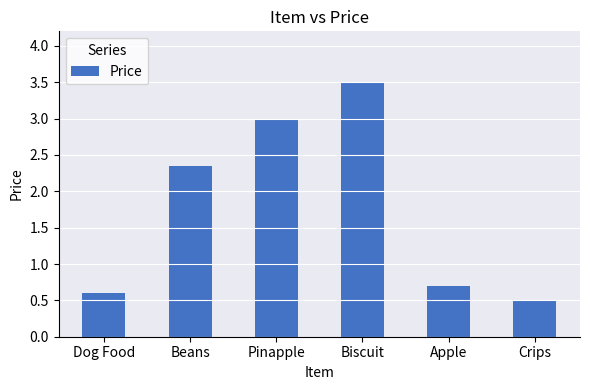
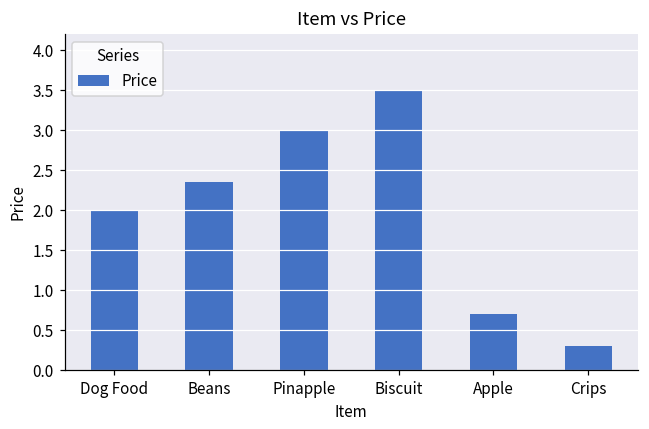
  {
-   "Dog Food": 0.6,
+   "Dog Food": 2.0,
    "Beans": 2.4,
    "Pinapple": 3.0,
    "Biscuit": 3.5,
    "Apple": 0.7,
-   "Crips": 0.5
+   "Crips": 0.3
  }
